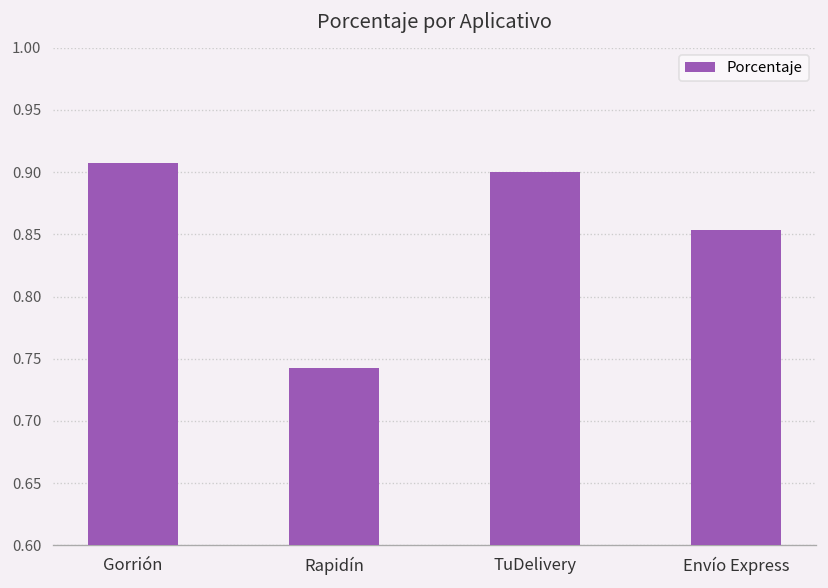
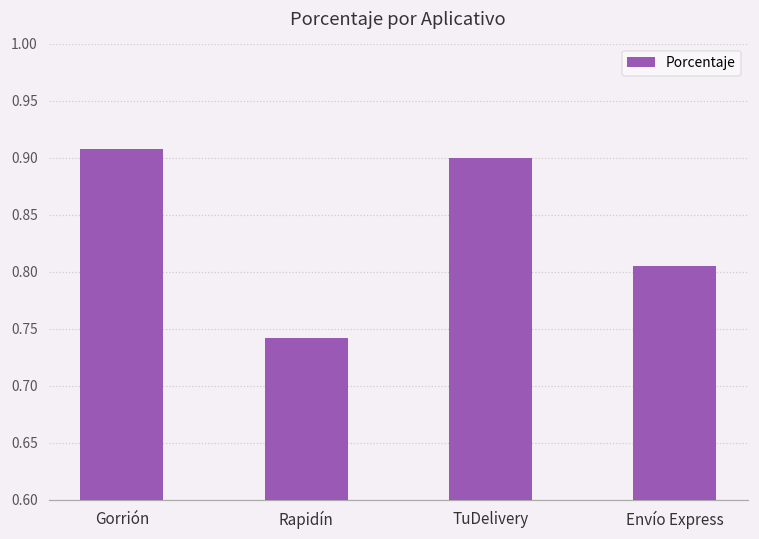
  {
    "Gorrión": 0.907,
    "Rapidín": 0.742,
    "TuDelivery": 0.900,
-   "Envío Express": 0.853
+   "Envío Express": 0.805
  }
